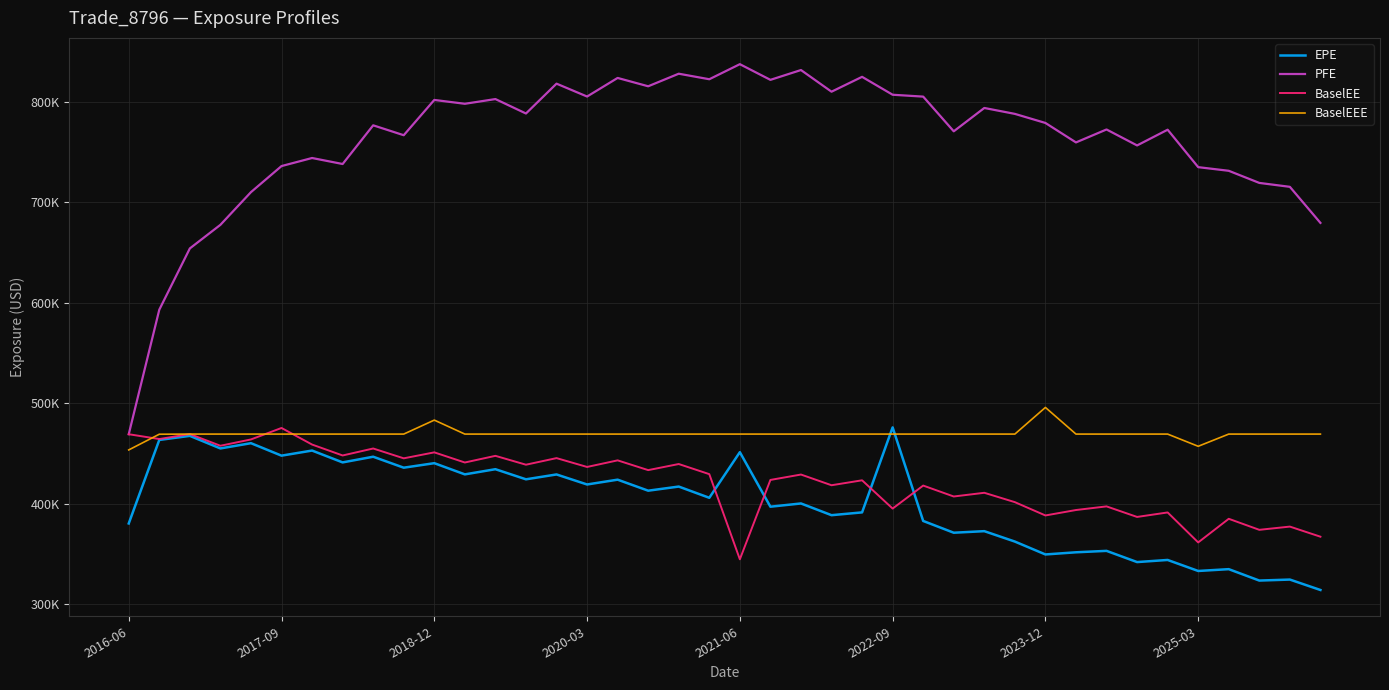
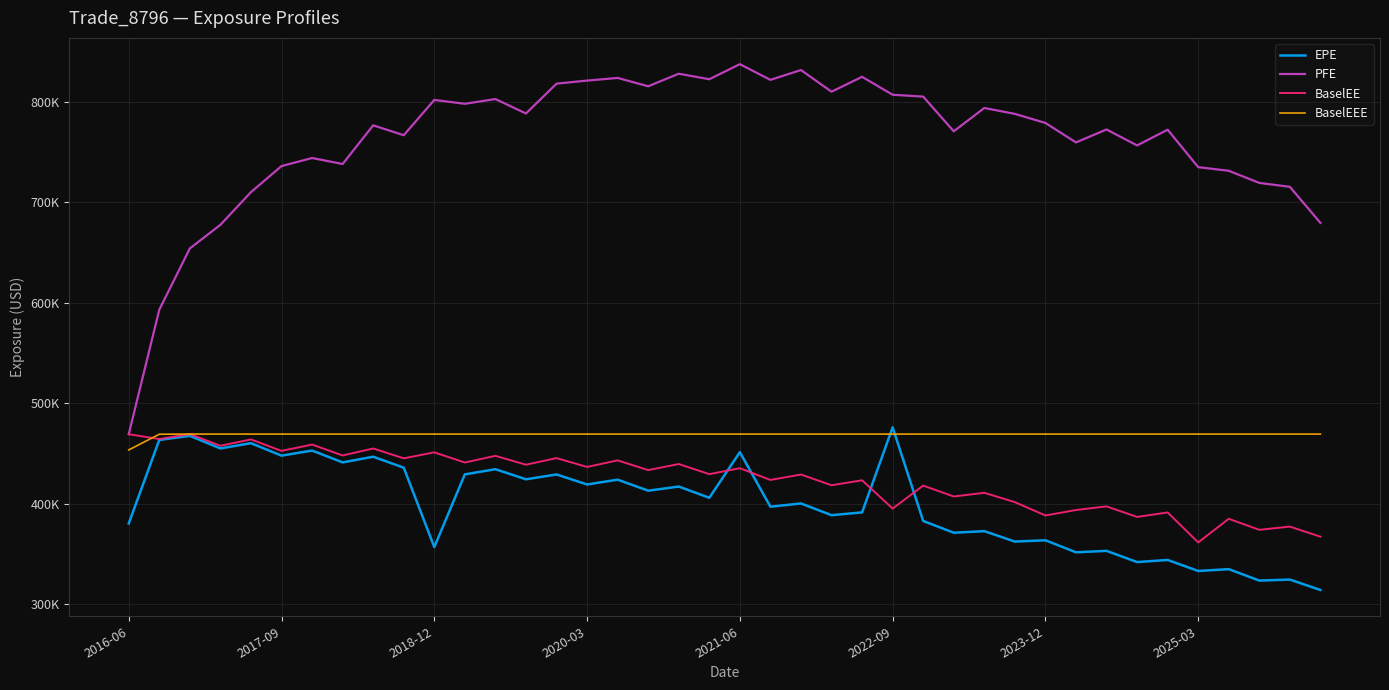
  {
    "EPE": {
      "2016-06": 380000,
      "2017-09": 448000,
-     "2018-12": 440000,
+     "2018-12": 357000,
      "2020-03": 419000,
      "2021-06": 451000,
      "2022-09": 476000,
-     "2023-12": 349000,
+     "2023-12": 364000,
      "2025-03": 333000
    },
    "PFE": {
      "2017-09": 736000,
      "2018-12": 802000,
-     "2020-03": 805000,
+     "2020-03": 821000,
      "2021-06": 837000,
      "2022-09": 807000,
      "2023-12": 779000,
      "2025-03": 735000
    },
    "BaselEE": {
-     "2017-09": 475000,
+     "2017-09": 452000,
      "2018-12": 451000,
      "2020-03": 437000,
-     "2021-06": 345000,
+     "2021-06": 435000,
      "2022-09": 395000,
      "2023-12": 388000,
      "2025-03": 361000
    },
    "BaselEEE": {
      "2016-06": 453000,
      "2017-09": 469000,
-     "2018-12": 483000,
+     "2018-12": 469000,
      "2020-03": 469000,
      "2021-06": 469000,
      "2022-09": 469000,
-     "2023-12": 496000,
-     "2025-03": 457000
+     "2023-12": 469000,
+     "2025-03": 469000
    }
  }
